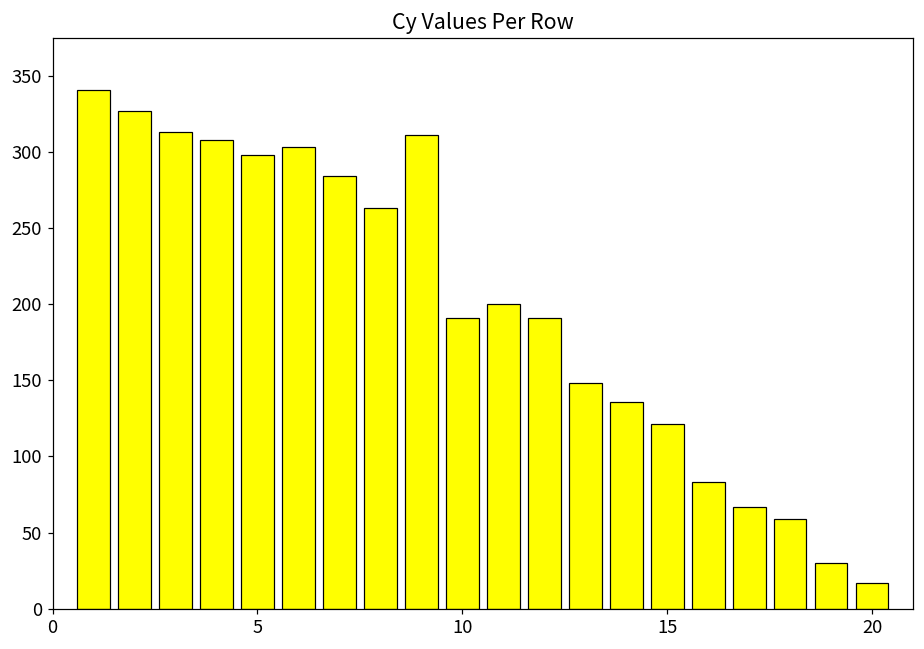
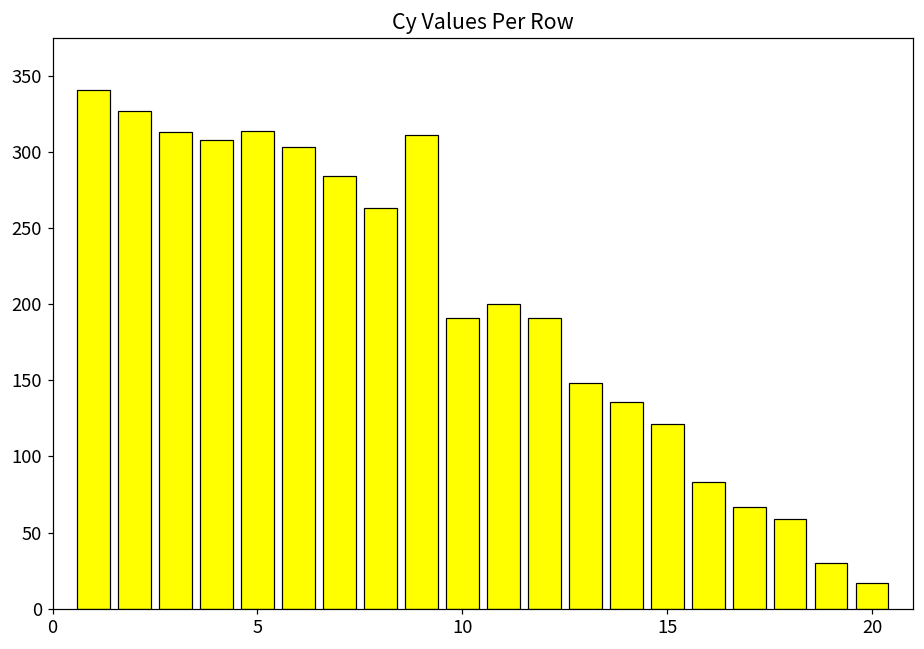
  {
-   "5": 298,
+   "5": 314,
    "10": 191,
    "15": 121,
    "20": 17
  }
